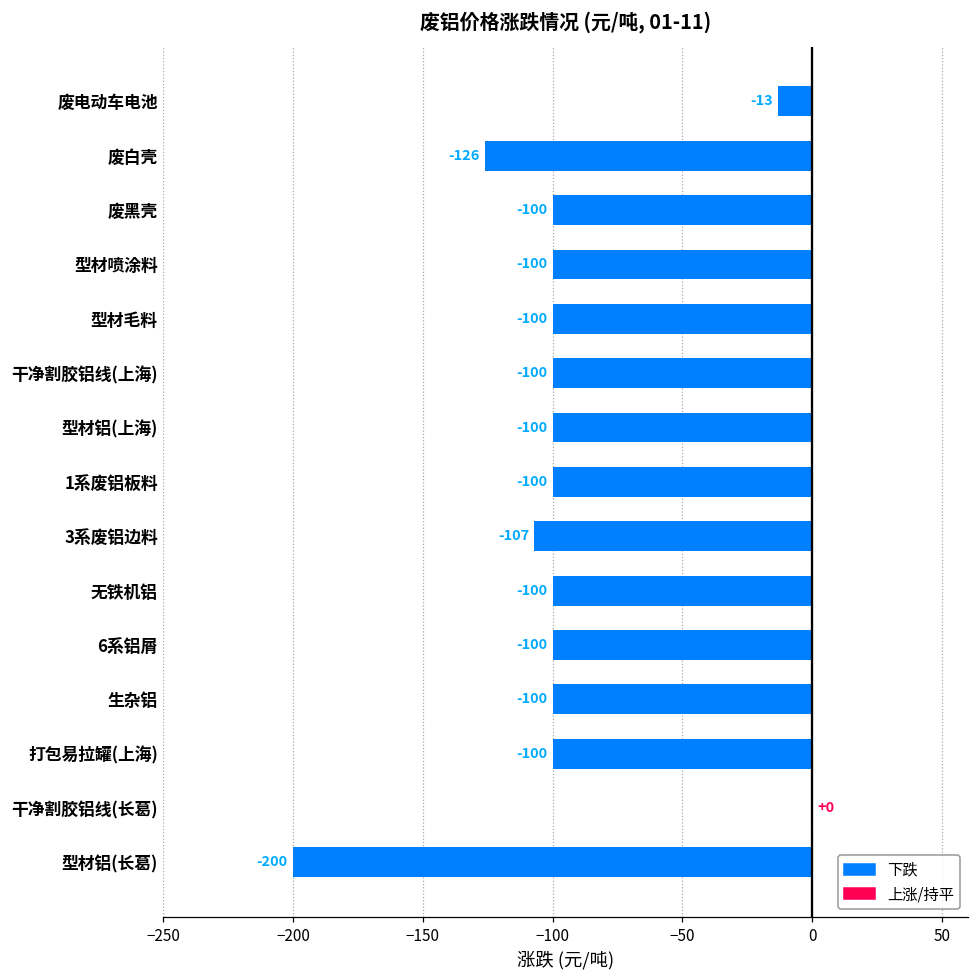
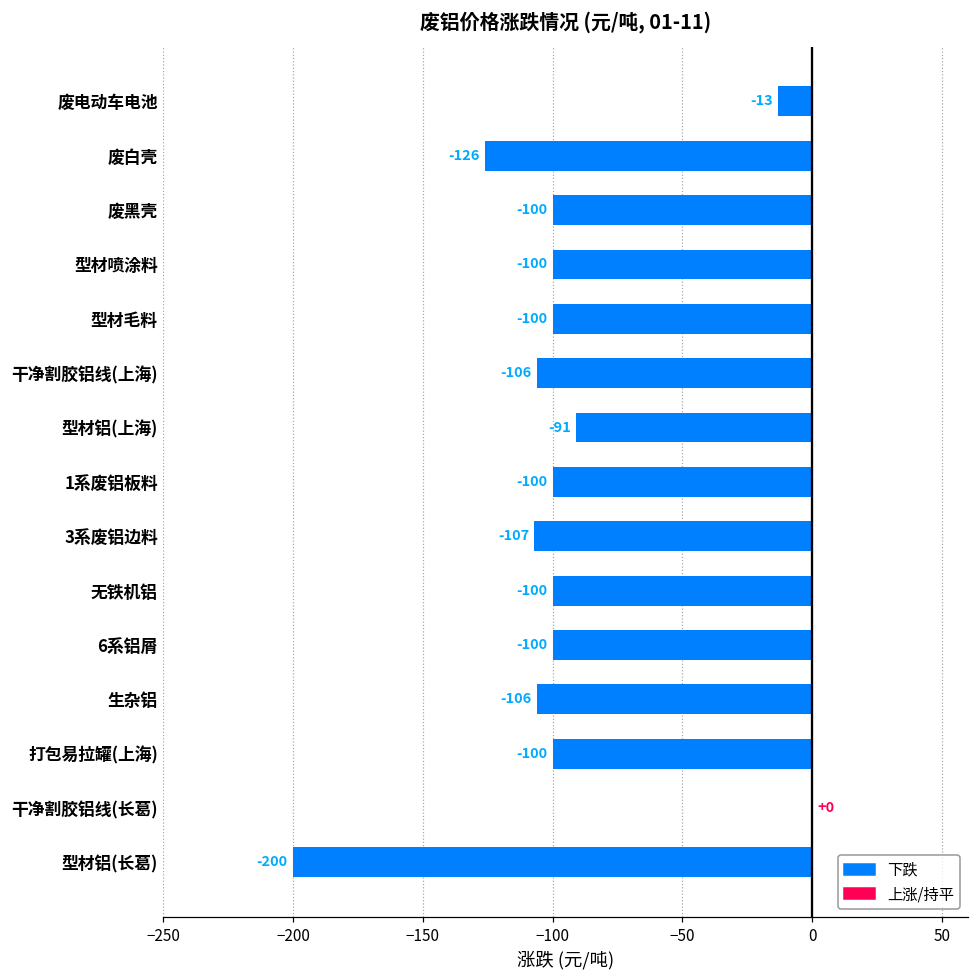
  {
    "废电动车电池": "-13",
    "废白壳": "-126",
    "废黑壳": "-100",
    "型材喷涂料": "-100",
    "型材毛料": "-100",
-   "干净割胶铝线(上海)": "-100",
-   "型材铝(上海)": "-100",
+   "干净割胶铝线(上海)": "-106",
+   "型材铝(上海)": "-91",
    "1系废铝板料": "-100",
    "3系废铝边料": "-107",
    "无铁机铝": "-100",
    "6系铝屑": "-100",
-   "生杂铝": "-100",
+   "生杂铝": "-106",
    "打包易拉罐(上海)": "-100",
    "干净割胶铝线(长葛)": "+0",
    "型材铝(长葛)": "-200"
  }
